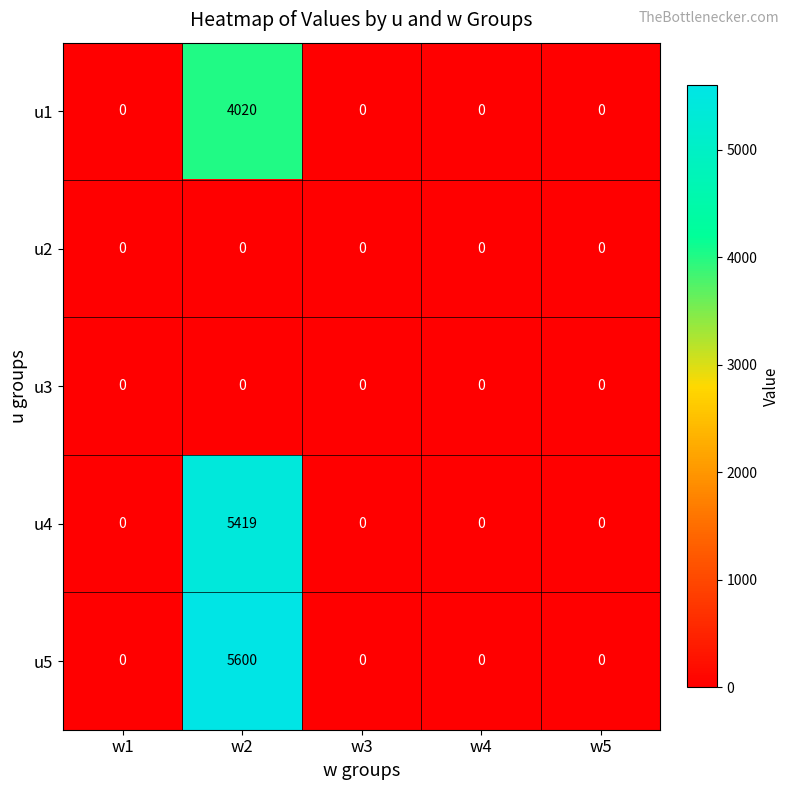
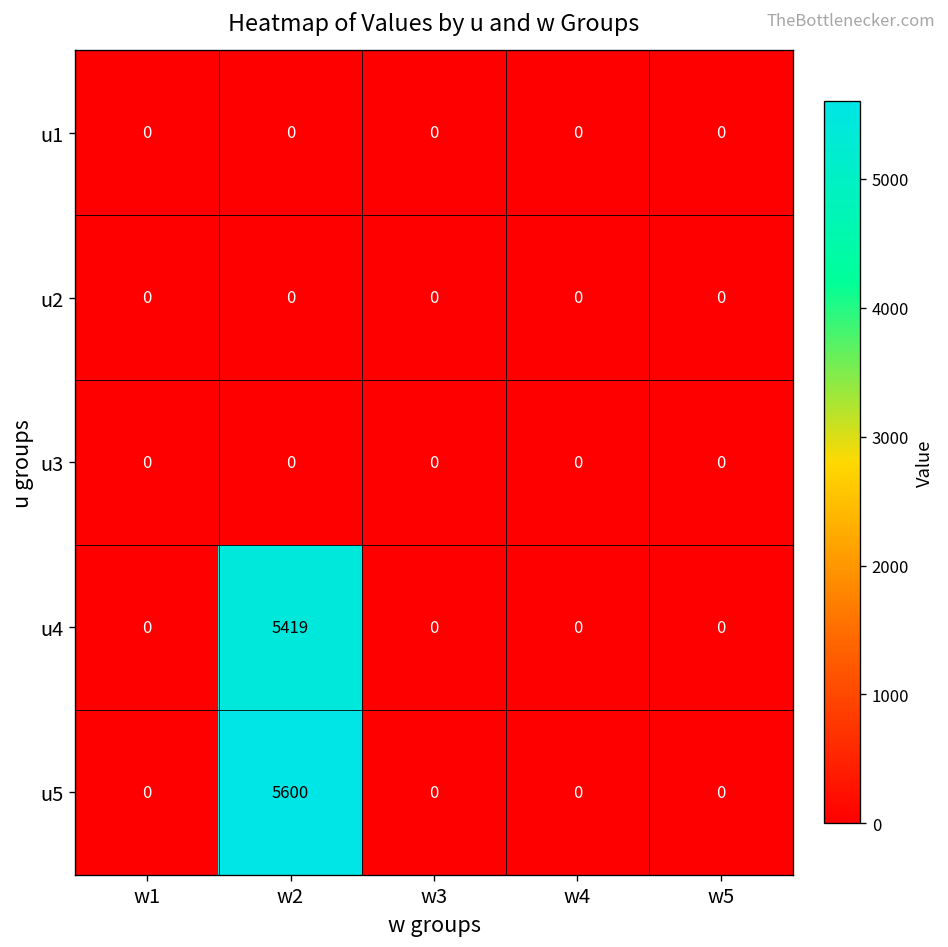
  {
    "u1": {
      "w1": 0,
-     "w2": 4020,
+     "w2": 0,
      "w3": 0,
      "w4": 0,
      "w5": 0
    },
    "u2": {
      "w1": 0,
      "w2": 0,
      "w3": 0,
      "w4": 0,
      "w5": 0
    },
    "u3": {
      "w1": 0,
      "w2": 0,
      "w3": 0,
      "w4": 0,
      "w5": 0
    },
    "u4": {
      "w1": 0,
      "w2": 5419,
      "w3": 0,
      "w4": 0,
      "w5": 0
    },
    "u5": {
      "w1": 0,
      "w2": 5600,
      "w3": 0,
      "w4": 0,
      "w5": 0
    }
  }
